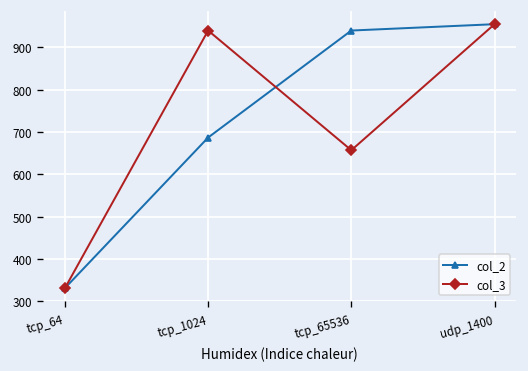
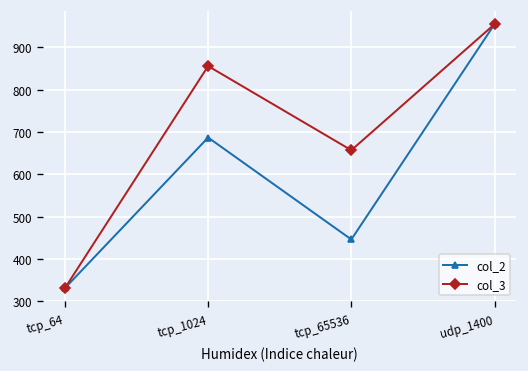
  {
    "col_2": {
      "tcp_1024": 690,
-     "tcp_65536": 940
+     "tcp_65536": 450
    },
    "col_3": {
-     "tcp_1024": 940,
+     "tcp_1024": 860,
      "tcp_65536": 660
    }
  }
